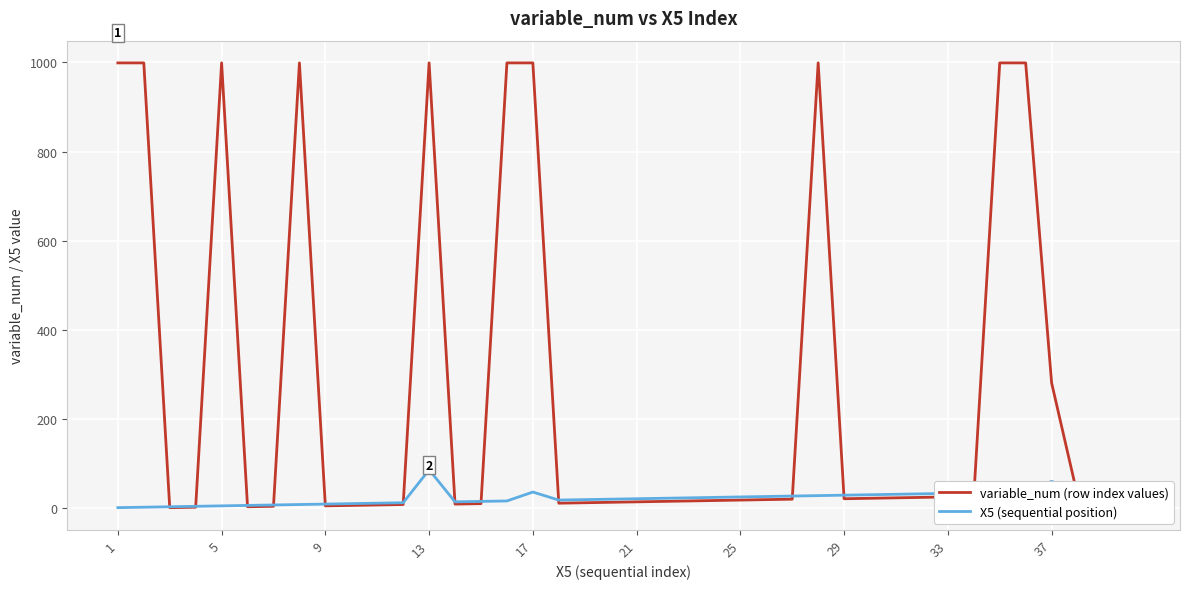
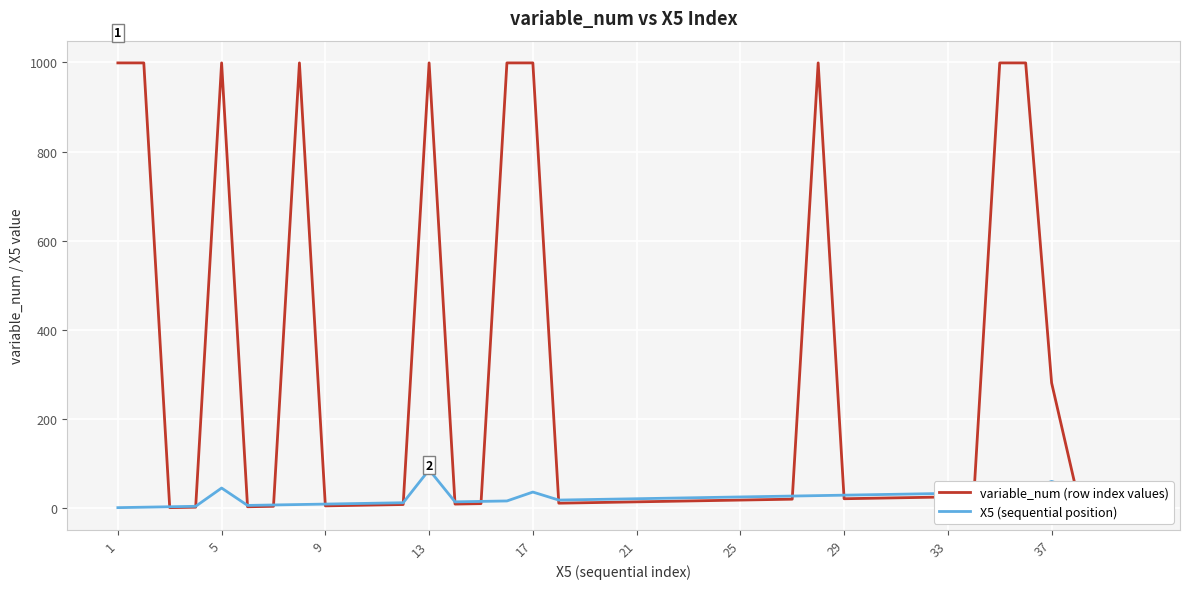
  {
    "variable_num (row index values)": {
      "5": 1000,
      "13": 1000,
      "17": 1000,
      "21": 10,
      "25": 20,
      "29": 20,
      "37": 280
    },
    "X5 (sequential position)": {
      "1": 0,
-     "5": 10,
+     "5": 50,
      "17": 40,
      "21": 20,
      "25": 30,
      "29": 30
    }
  }
